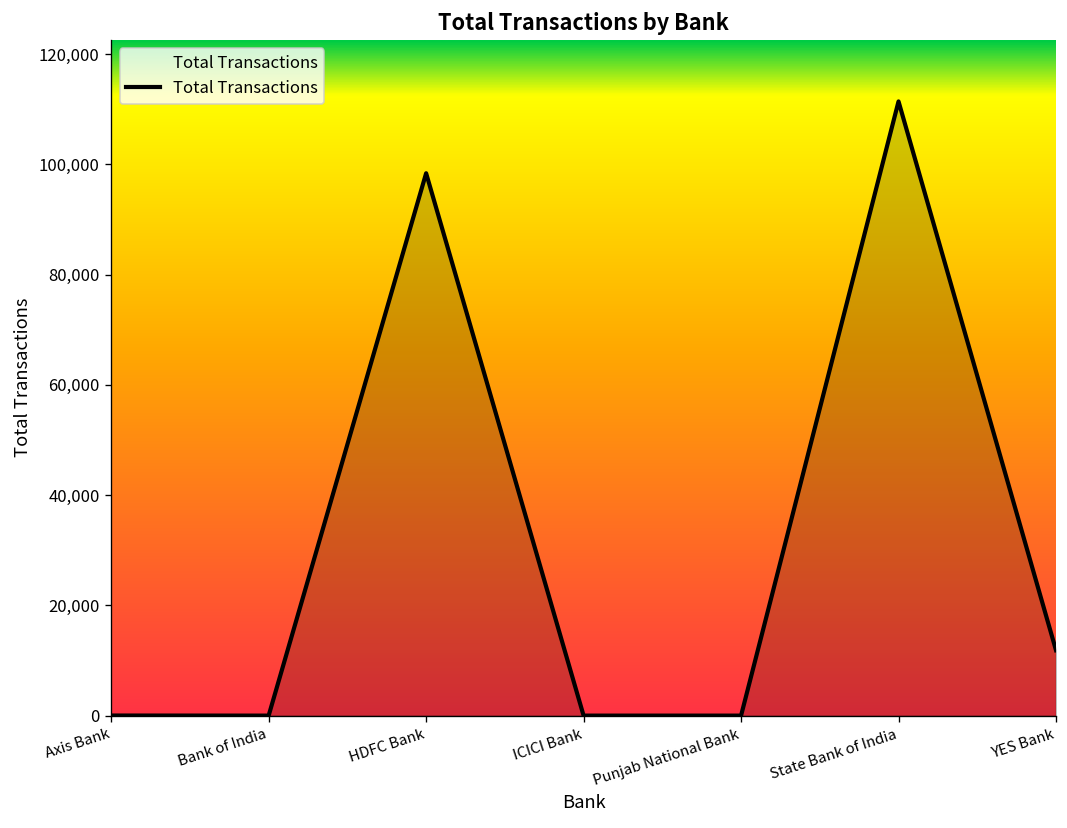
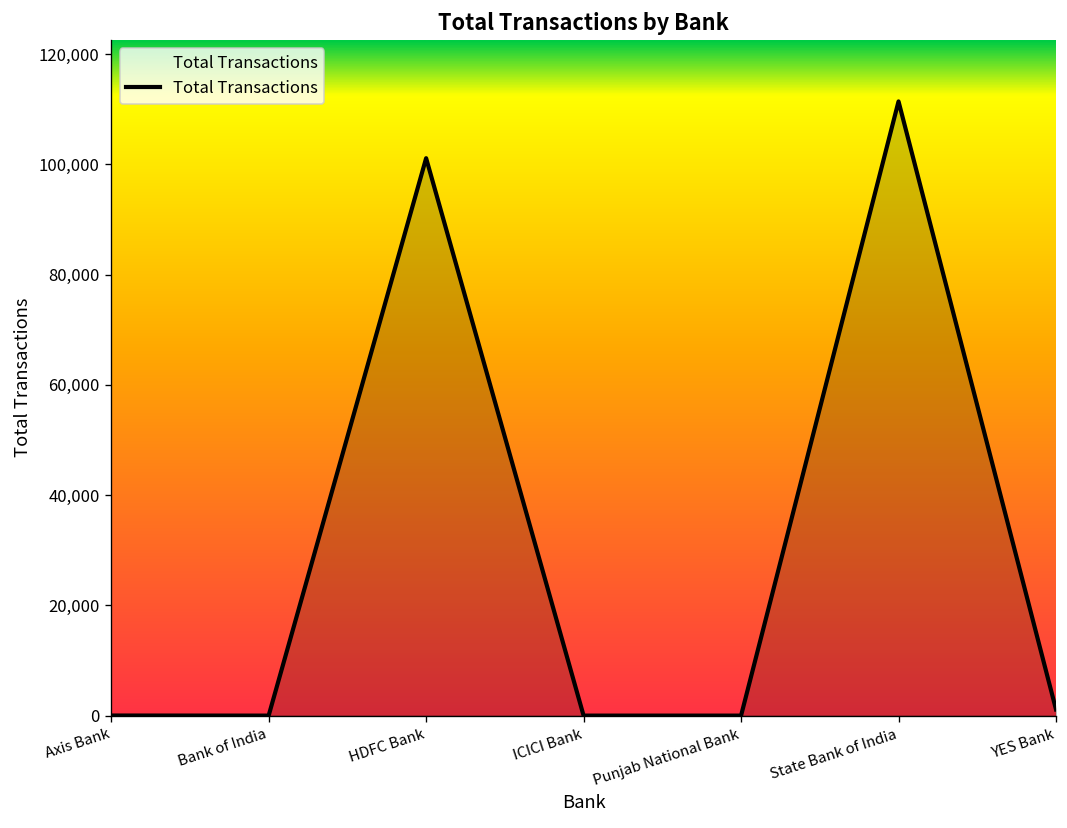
  {
    "Axis Bank": "0",
    "Bank of India": "0",
-   "HDFC Bank": "98,000",
+   "HDFC Bank": "101,000",
    "ICICI Bank": "0",
    "Punjab National Bank": "0",
    "State Bank of India": "111,000",
-   "YES Bank": "12,000"
+   "YES Bank": "1,000"
  }
